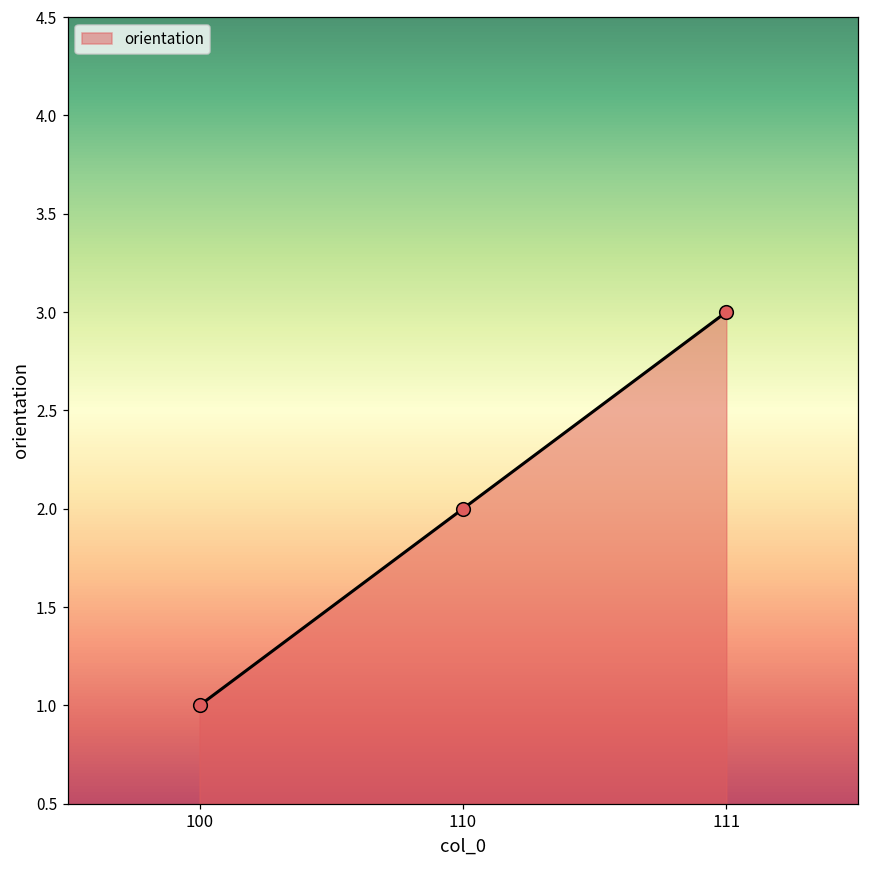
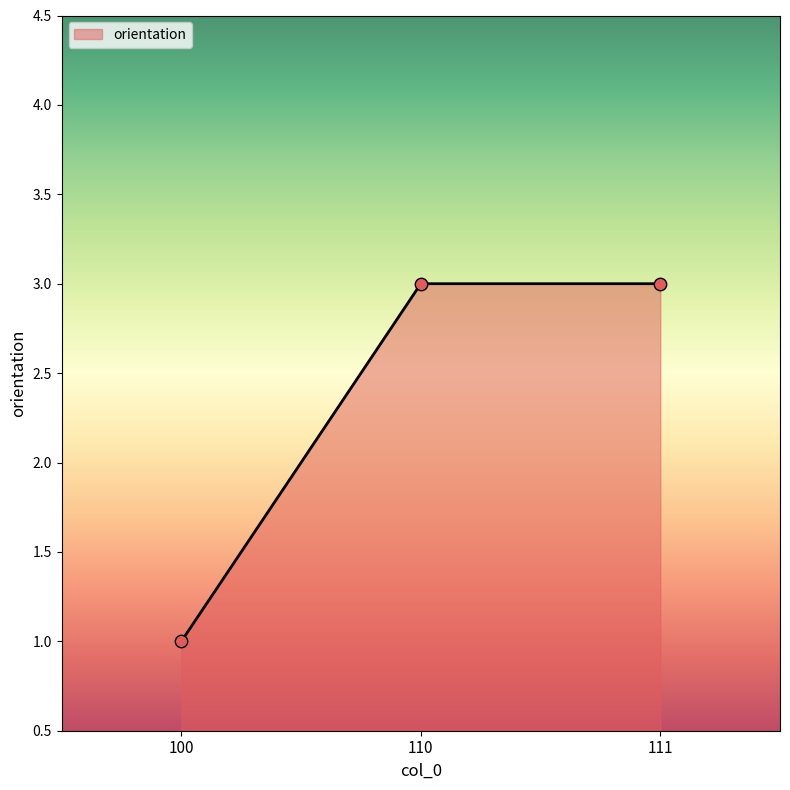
  {
    "100": 1,
-   "110": 2,
+   "110": 3,
    "111": 3
  }
